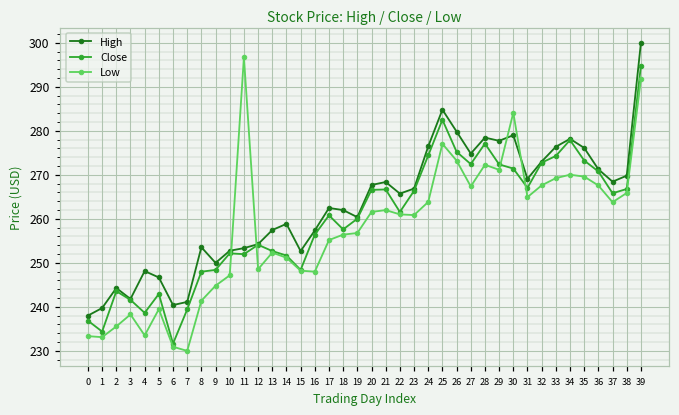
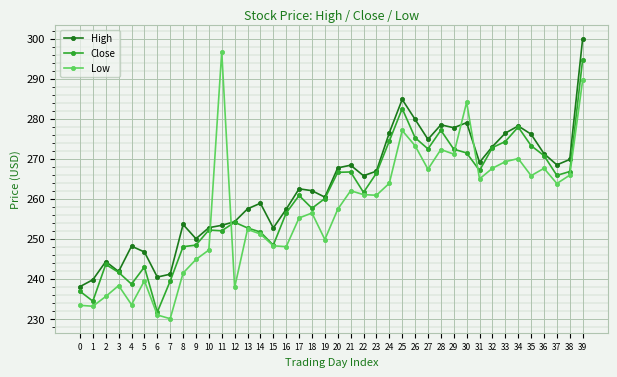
  {
    "Low": {
      "0": 233,
      "1": 233,
      "2": 236,
      "3": 238,
      "4": 234,
      "5": 239,
      "6": 231,
      "7": 230,
      "8": 241,
      "9": 245,
      "10": 247,
      "11": 297,
-     "12": 249,
+     "12": 238,
      "16": 248,
      "17": 255,
      "18": 256,
-     "19": 257,
-     "20": 262,
+     "19": 250,
+     "20": 257,
      "21": 262,
      "23": 261,
      "24": 264,
      "25": 277,
      "26": 273,
      "27": 267,
      "28": 272,
      "29": 271,
      "30": 284,
      "31": 265,
      "32": 268,
      "33": 269,
      "34": 270,
-     "35": 270,
+     "35": 266,
      "36": 268,
      "37": 264,
      "38": 266,
-     "39": 292
+     "39": 290
    }
  }
